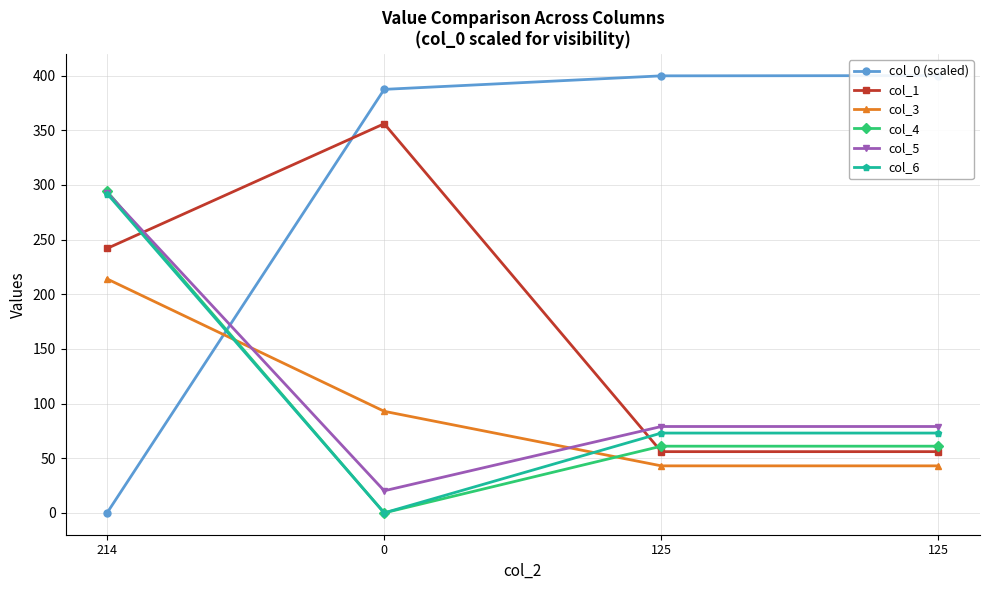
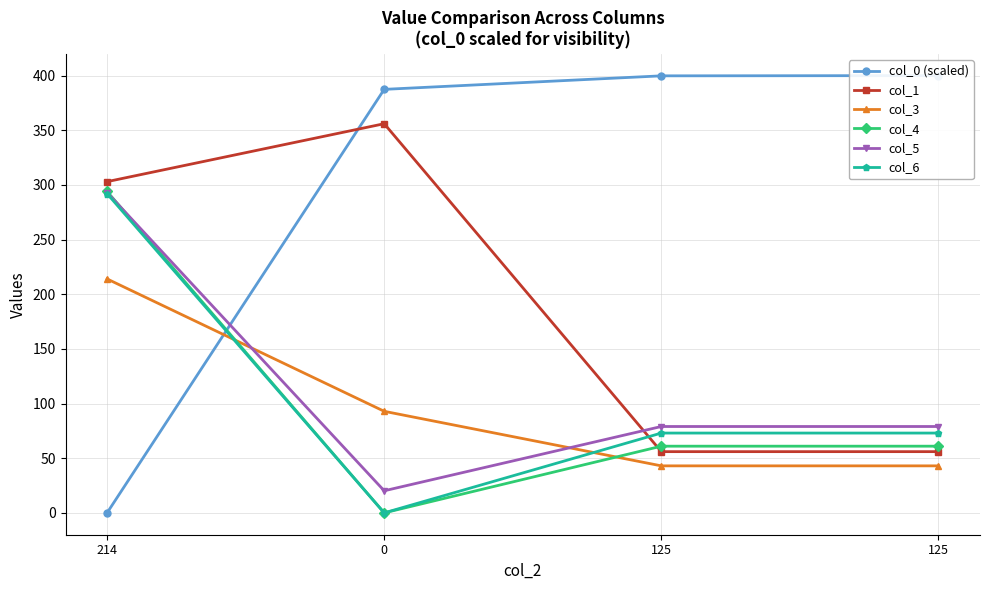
  {
    "col_0 (scaled)": {
      "214": 0,
      "0": 387
    },
    "col_1": {
-     "214": 242,
+     "214": 303,
      "0": 356
    },
    "col_3": {
      "214": 214,
      "0": 93
    },
    "col_5": {
      "0": 20
    }
  }
